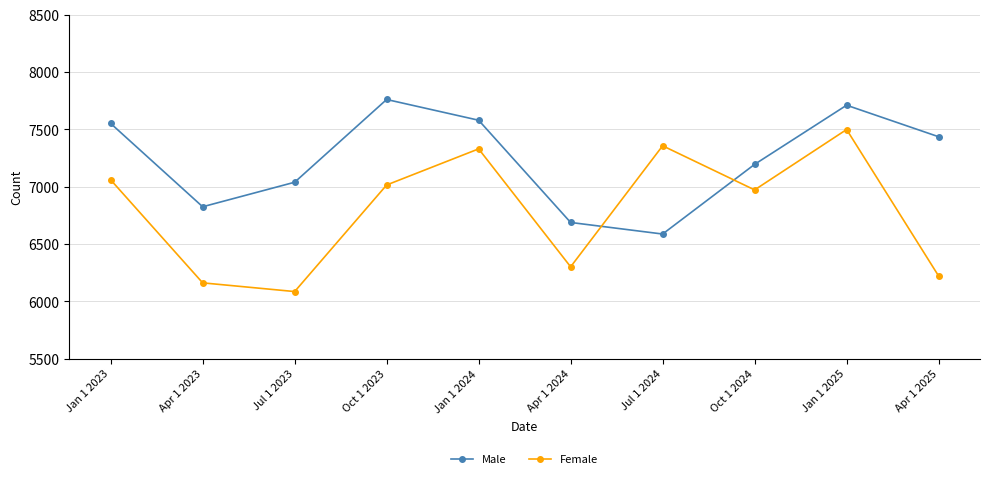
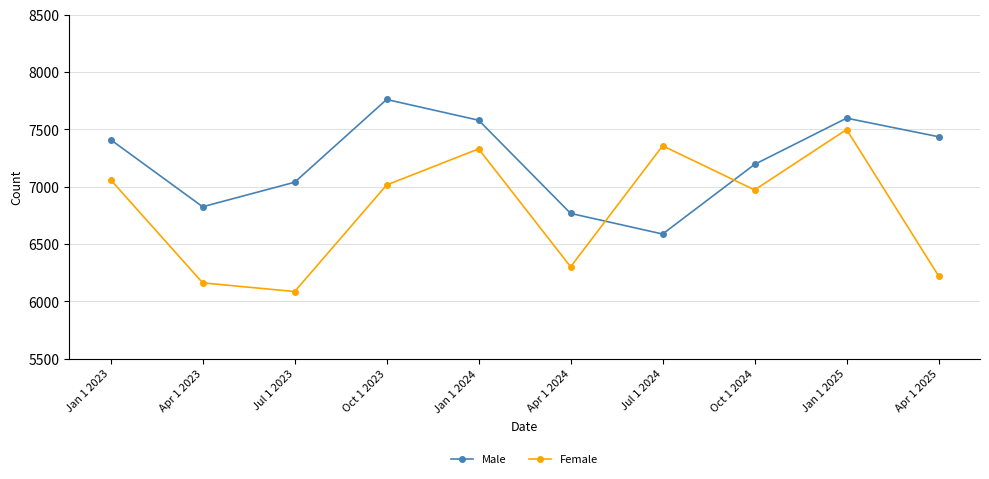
  {
    "Male": {
-     "Jan 1 2023": 7550,
+     "Jan 1 2023": 7410,
      "Apr 1 2023": 6830,
      "Jul 1 2023": 7040,
      "Oct 1 2023": 7760,
      "Jan 1 2024": 7580,
-     "Apr 1 2024": 6690,
+     "Apr 1 2024": 6770,
      "Jul 1 2024": 6590,
      "Oct 1 2024": 7200,
-     "Jan 1 2025": 7710,
+     "Jan 1 2025": 7600,
      "Apr 1 2025": 7440
    },
    "Female": {
      "Jan 1 2023": 7060,
      "Apr 1 2023": 6160,
      "Jul 1 2023": 6090,
      "Oct 1 2023": 7020,
      "Jan 1 2024": 7330,
      "Apr 1 2024": 6300,
      "Jul 1 2024": 7360,
      "Oct 1 2024": 6970,
      "Jan 1 2025": 7500,
      "Apr 1 2025": 6220
    }
  }
